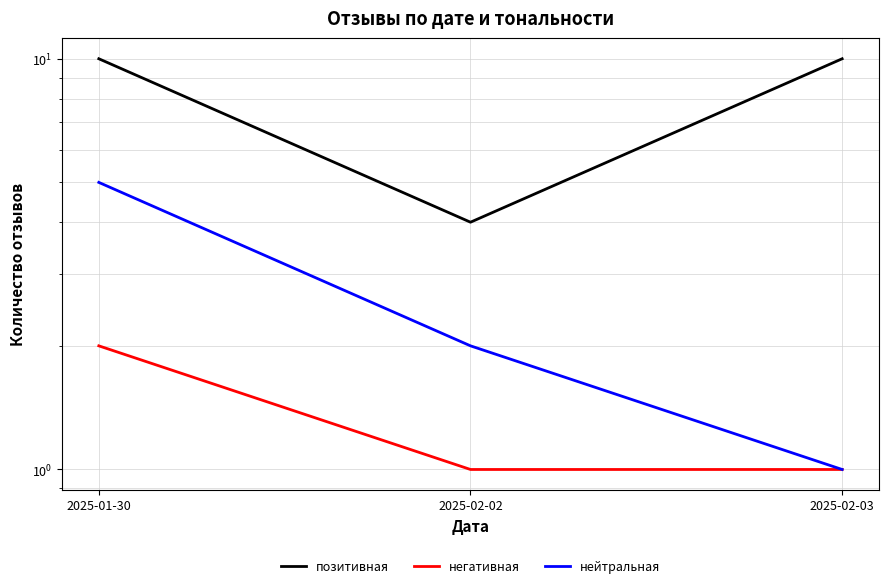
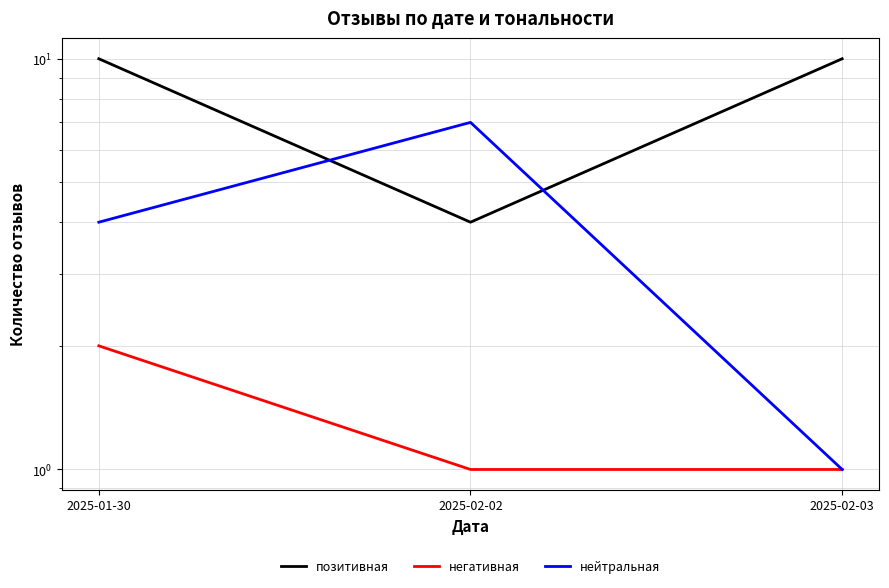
  {
    "позитивная": {
      "2025-01-30": 10,
      "2025-02-02": 4,
      "2025-02-03": 10
    },
    "негативная": {
      "2025-01-30": 2,
      "2025-02-02": 1
    },
    "нейтральная": {
-     "2025-01-30": 5,
-     "2025-02-02": 2
+     "2025-01-30": 4,
+     "2025-02-02": 7
    }
  }
